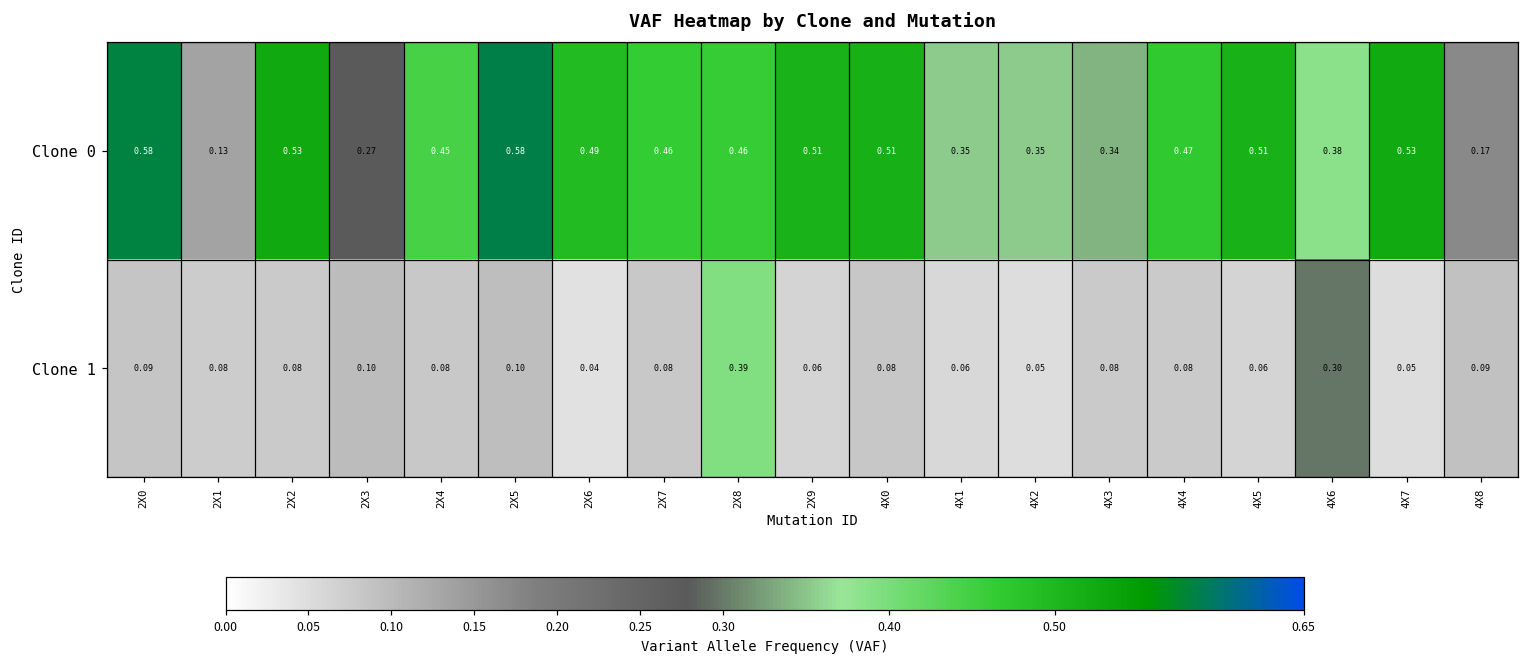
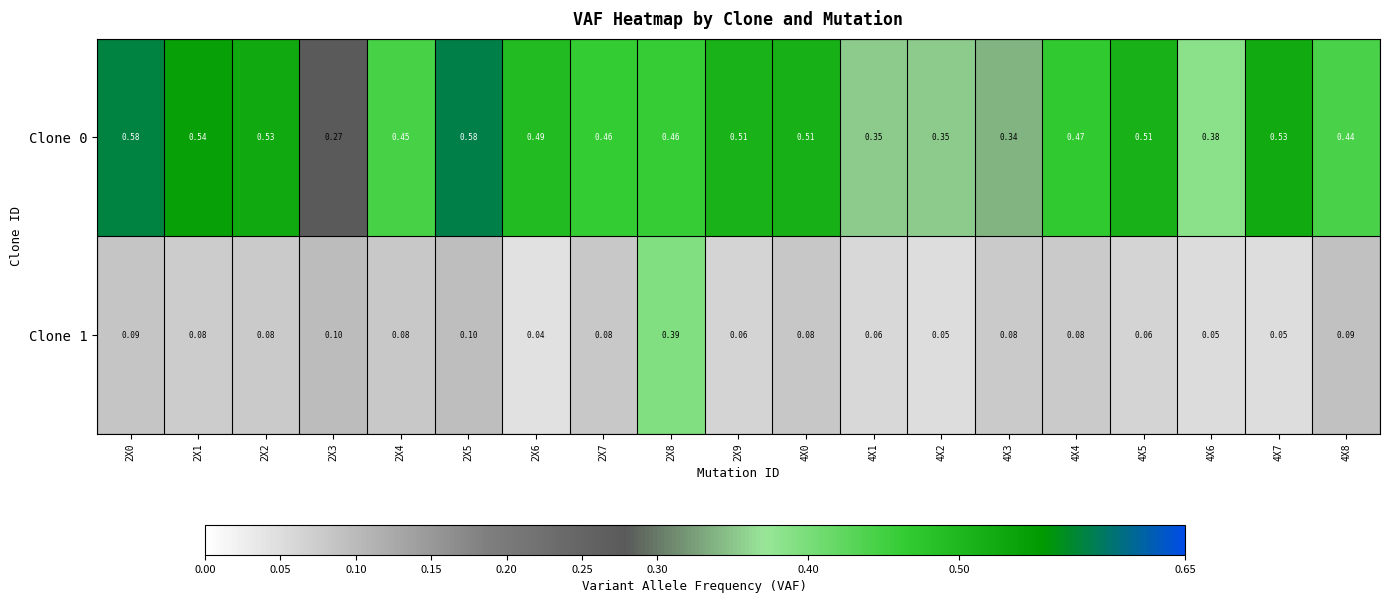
  {
    "Clone 0": {
      "2X0": 0.58,
-     "2X1": 0.13,
+     "2X1": 0.54,
      "2X2": 0.53,
      "2X3": 0.27,
      "2X4": 0.45,
      "2X5": 0.58,
      "2X6": 0.49,
      "2X7": 0.46,
      "2X8": 0.46,
      "2X9": 0.51,
      "4X0": 0.51,
      "4X1": 0.35,
      "4X2": 0.35,
      "4X3": 0.34,
      "4X4": 0.47,
      "4X5": 0.51,
      "4X6": 0.38,
      "4X7": 0.53,
-     "4X8": 0.17
+     "4X8": 0.44
    },
    "Clone 1": {
      "2X0": 0.09,
      "2X1": 0.08,
      "2X2": 0.08,
      "2X3": 0.10,
      "2X4": 0.08,
      "2X5": 0.10,
      "2X6": 0.04,
      "2X7": 0.08,
      "2X8": 0.39,
      "2X9": 0.06,
      "4X0": 0.08,
      "4X1": 0.06,
      "4X2": 0.05,
      "4X3": 0.08,
      "4X4": 0.08,
      "4X5": 0.06,
-     "4X6": 0.30,
+     "4X6": 0.05,
      "4X7": 0.05,
      "4X8": 0.09
    }
  }
